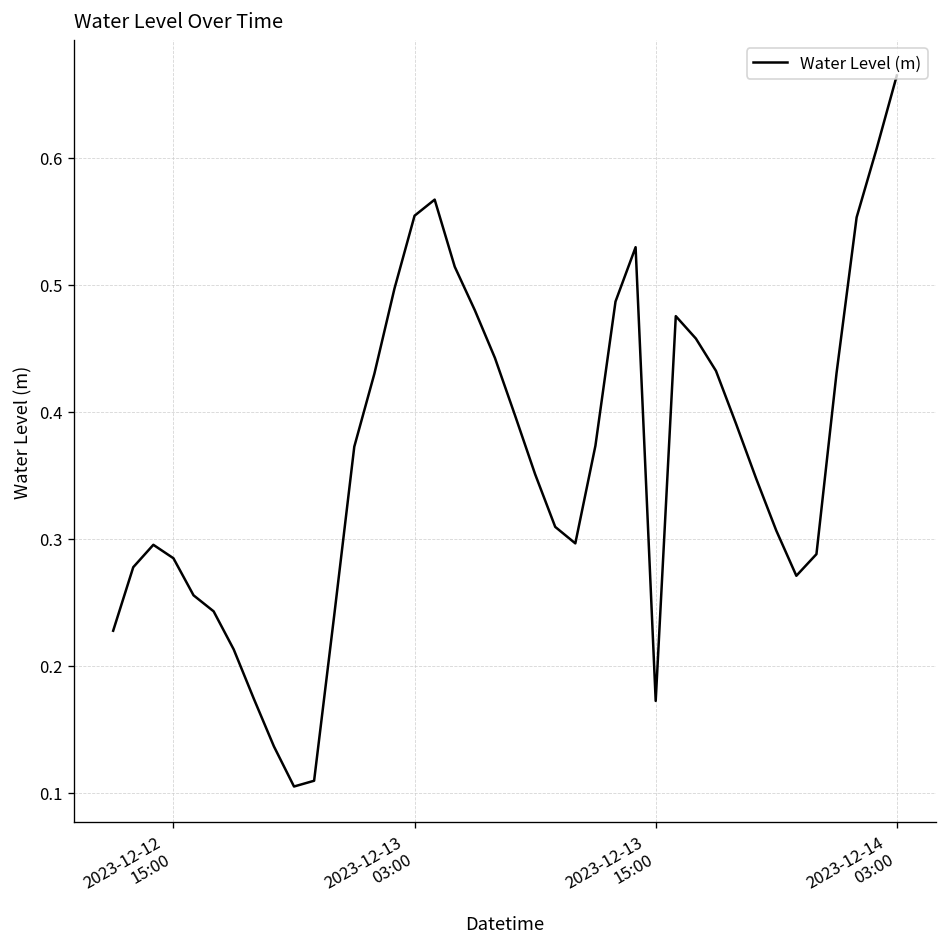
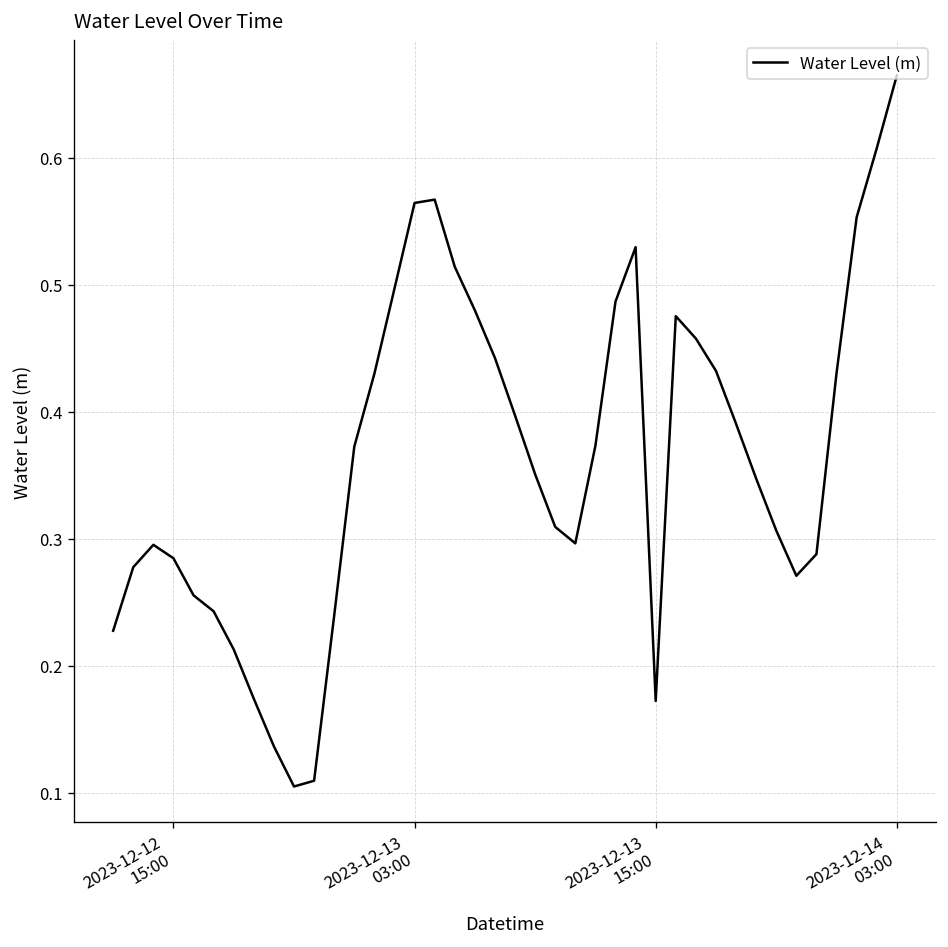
  {
    "2023-12-12 15:00": 0.285,
-   "2023-12-13 03:00": 0.554,
+   "2023-12-13 03:00": 0.564,
    "2023-12-13 15:00": 0.172
  }
